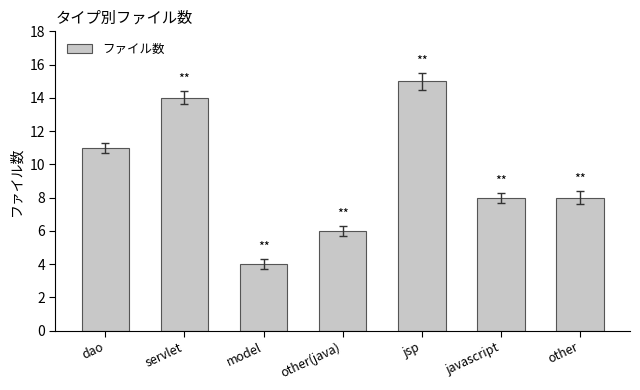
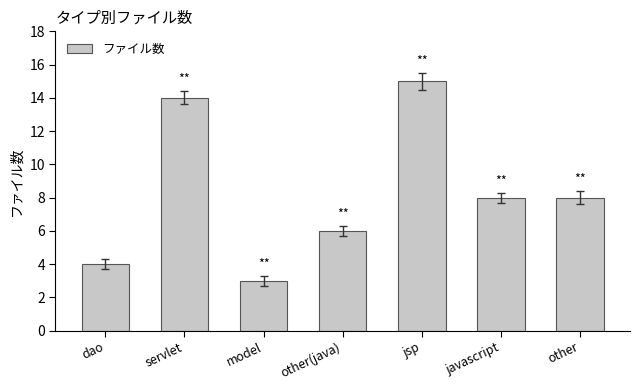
  {
    "ファイル数": {
-     "dao": 11,
+     "dao": 4,
      "servlet": 14,
-     "model": 4,
+     "model": 3,
      "other(java)": 6,
      "jsp": 15,
      "javascript": 8,
      "other": 8
    }
  }
